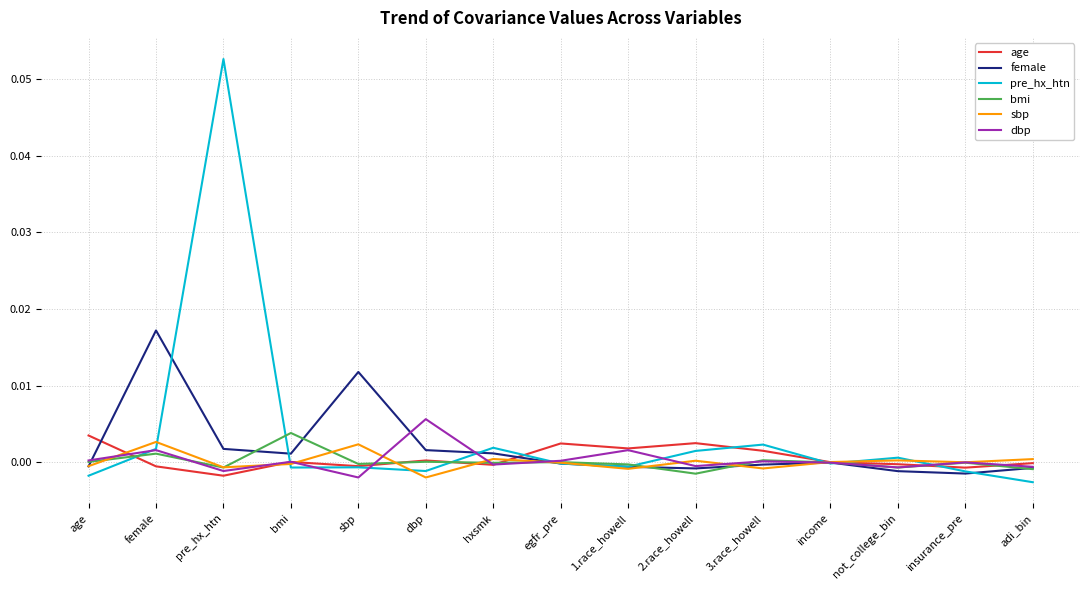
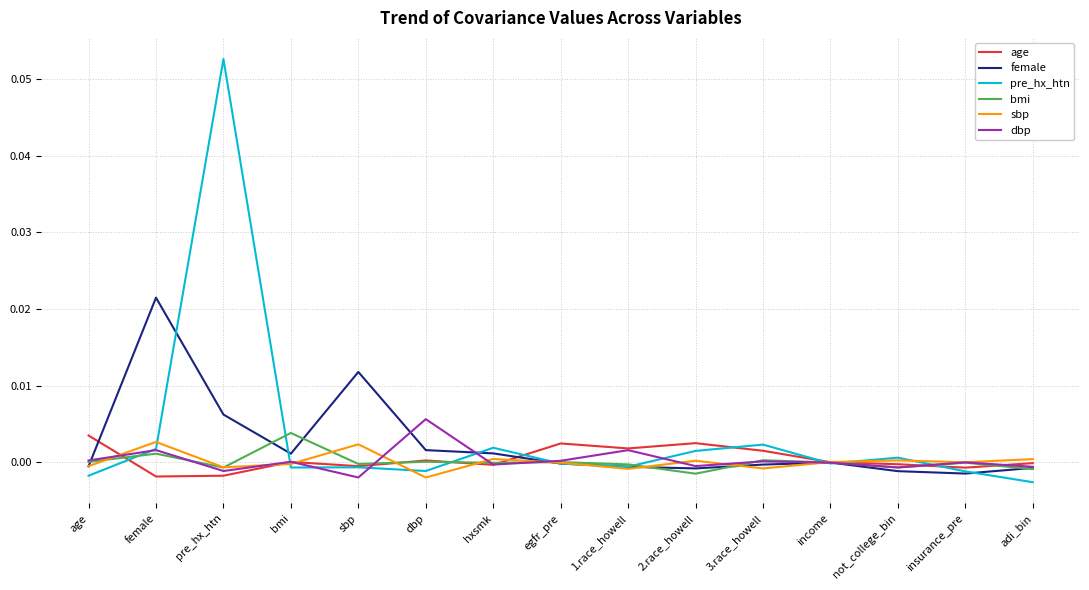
  {
    "age": {
      "age": 0.003,
-     "female": -0.001,
+     "female": -0.002,
      "pre_hx_htn": -0.002,
      "egfr_pre": 0.002,
      "2.race_howell": 0.002,
      "3.race_howell": 0.001,
      "not_college_bin": 0.000,
      "insurance_pre": -0.001,
      "adi_bin": 0.000
    },
    "female": {
-     "female": 0.017,
-     "pre_hx_htn": 0.002,
+     "female": 0.021,
+     "pre_hx_htn": 0.006,
      "bmi": 0.001,
      "sbp": 0.012,
      "dbp": 0.002,
      "hxsmk": 0.001,
      "3.race_howell": 0.000,
      "not_college_bin": -0.001
    },
    "pre_hx_htn": {
      "age": -0.002,
      "pre_hx_htn": 0.053,
      "bmi": -0.001,
      "dbp": -0.001,
      "hxsmk": 0.002,
      "2.race_howell": 0.001,
      "3.race_howell": 0.002,
      "not_college_bin": 0.001,
      "adi_bin": -0.003
    },
    "bmi": {
      "female": 0.001,
      "bmi": 0.004,
      "2.race_howell": -0.002
    },
    "sbp": {
      "female": 0.003,
      "sbp": 0.002,
      "dbp": -0.002,
      "hxsmk": 0.000,
      "2.race_howell": 0.000,
      "3.race_howell": -0.001,
      "not_college_bin": 0.000,
      "adi_bin": 0.000
    },
    "dbp": {
      "pre_hx_htn": -0.001,
      "sbp": -0.002,
      "dbp": 0.006
    }
  }
